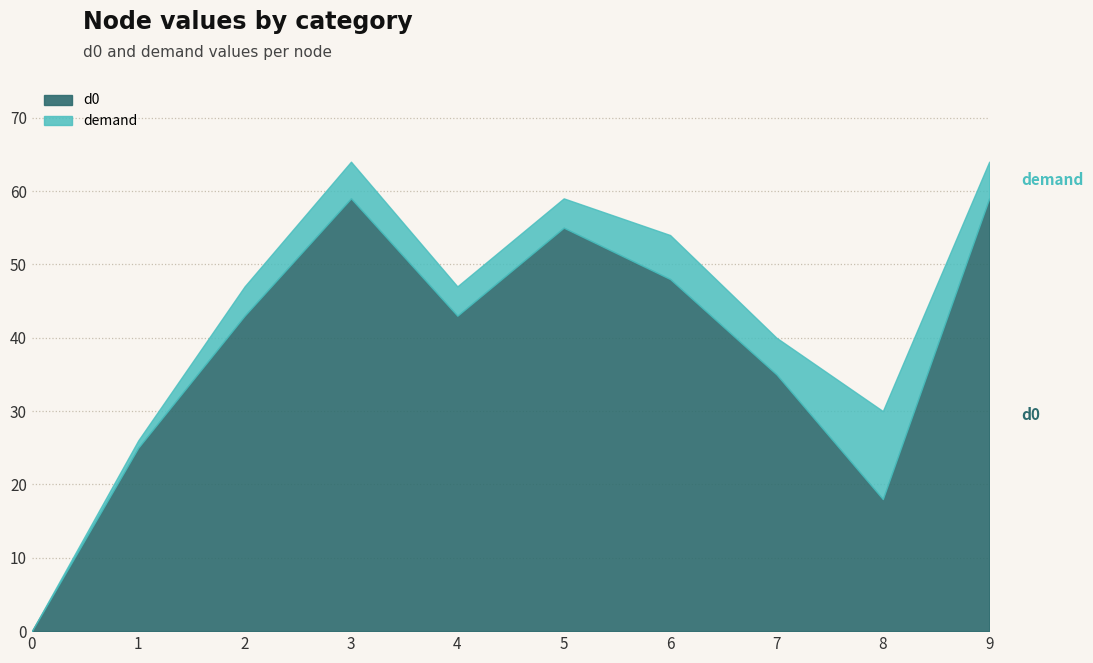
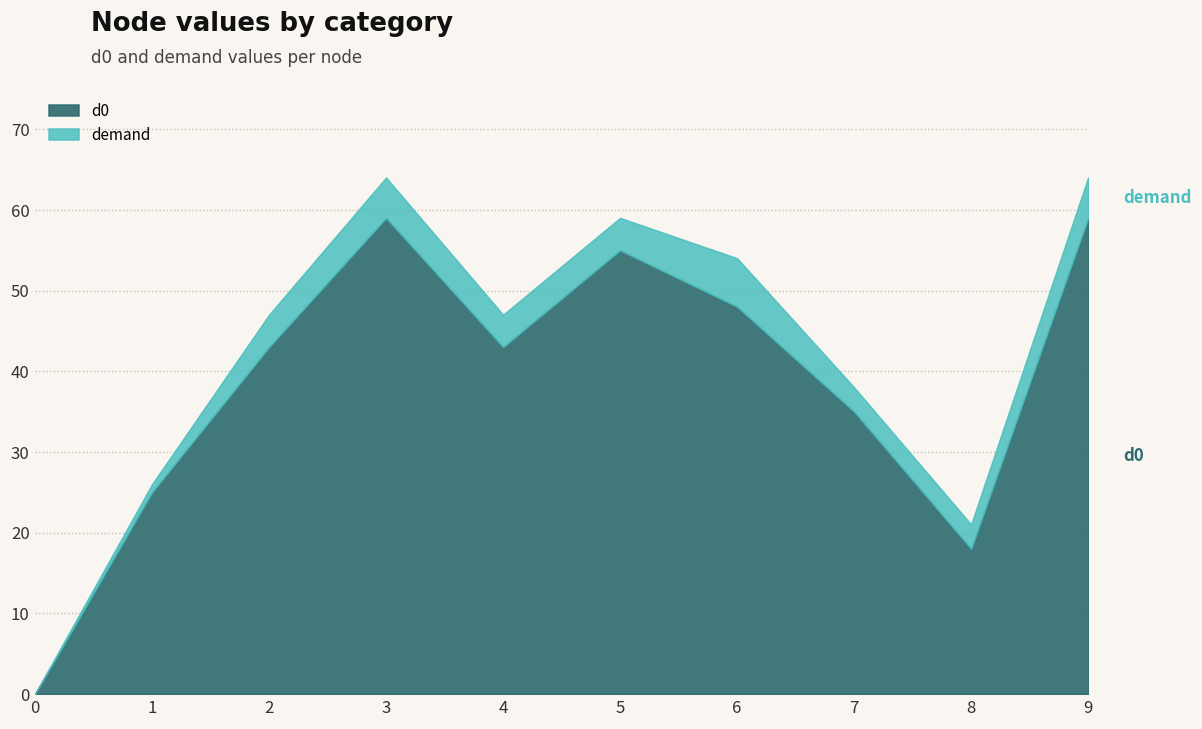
  {
    "d0": {
      "1": 25,
      "2": 43,
      "3": 59,
      "4": 43,
      "5": 55,
      "6": 48,
      "7": 35,
      "8": 18,
      "9": 59
    },
    "demand": {
      "1": 1,
      "2": 4,
      "3": 5,
      "4": 4,
      "5": 4,
      "6": 6,
-     "7": 5,
-     "8": 12,
+     "7": 3,
+     "8": 3,
      "9": 5
    }
  }
